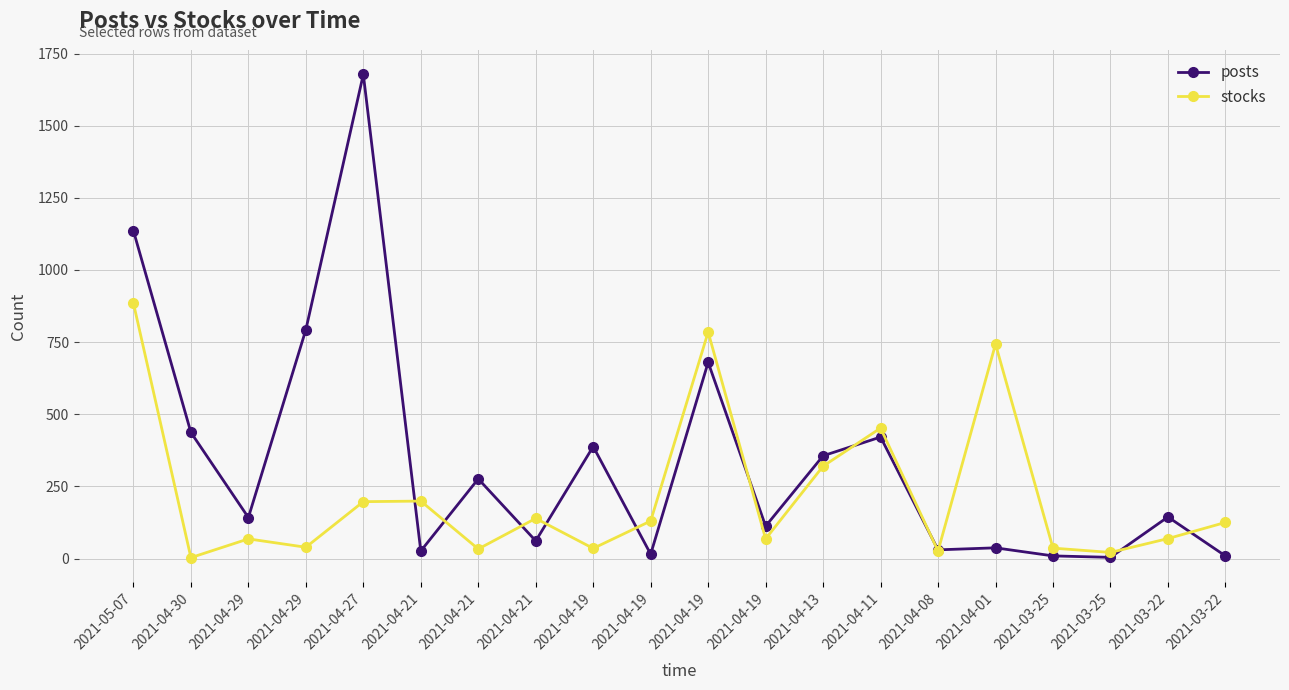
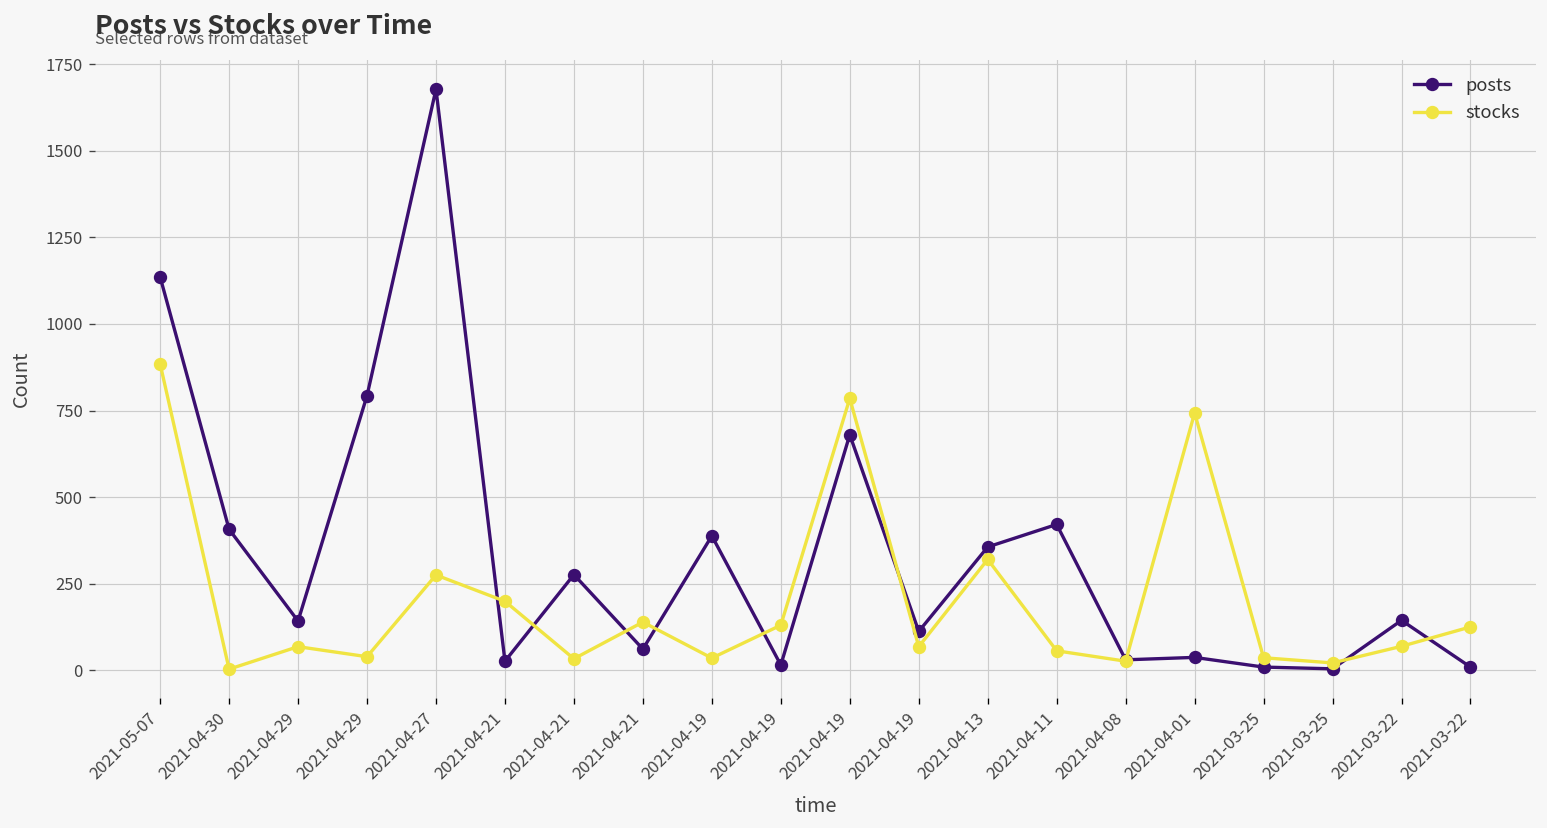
  {
    "posts": {
      "2021-05-07": 1140,
-     "2021-04-30": 440,
+     "2021-04-30": 410,
      "2021-04-27": 1680,
      "2021-04-13": 360,
      "2021-04-11": 420,
      "2021-04-01": 40
    },
    "stocks": {
      "2021-05-07": 890,
      "2021-04-30": 0,
-     "2021-04-27": 200,
+     "2021-04-27": 280,
      "2021-04-13": 320,
-     "2021-04-11": 450,
+     "2021-04-11": 60,
      "2021-04-01": 740
    }
  }
